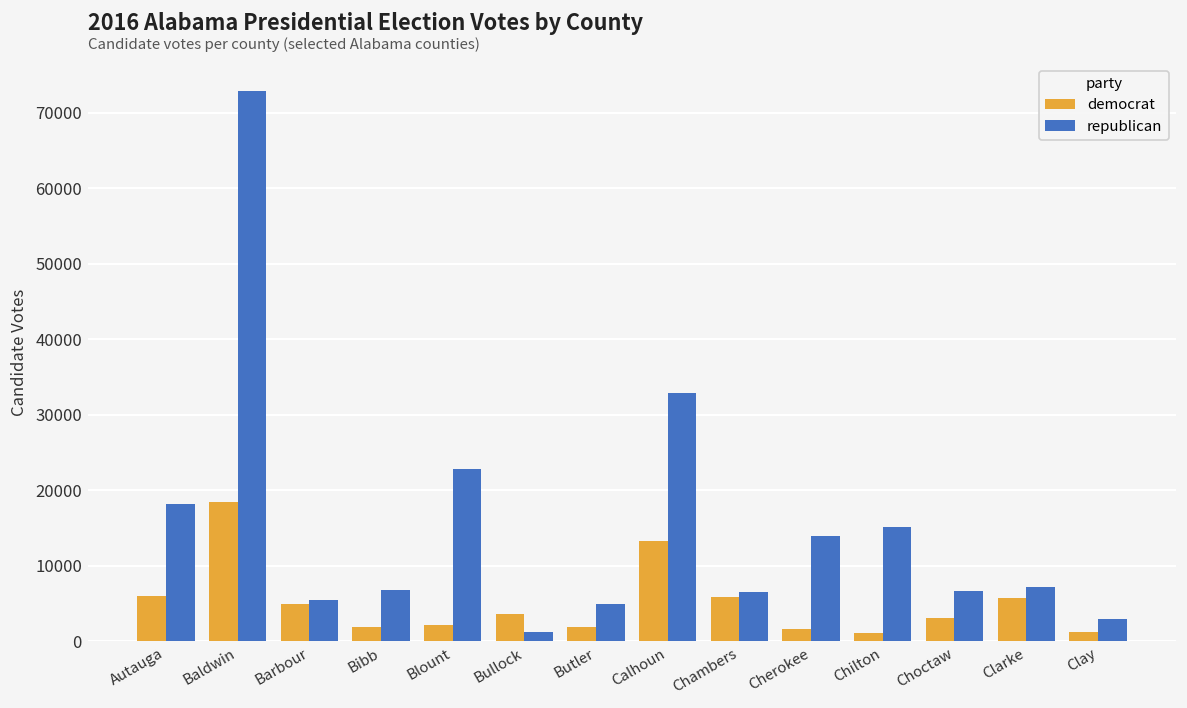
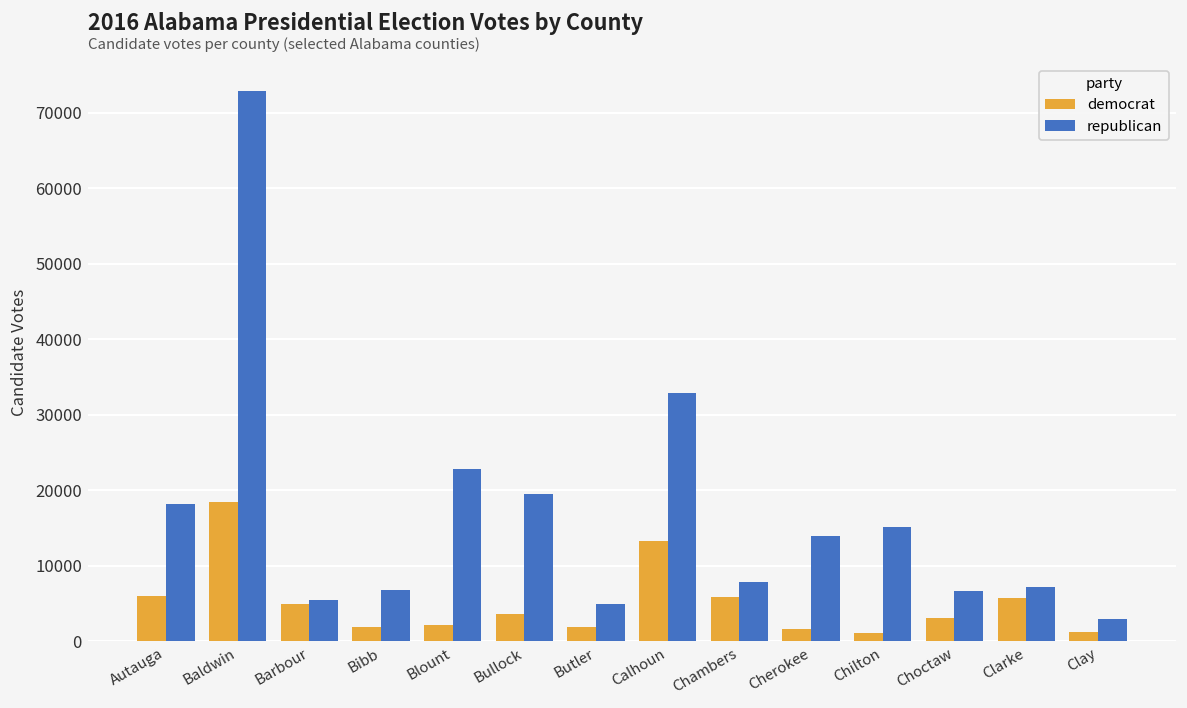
  {
    "democrat": {
      "Autauga": 6000,
      "Baldwin": 18000,
      "Barbour": 5000,
      "Bibb": 2000,
      "Blount": 2000,
      "Bullock": 4000,
      "Butler": 2000,
      "Calhoun": 13000,
      "Chambers": 6000,
      "Cherokee": 2000,
      "Chilton": 1000,
      "Choctaw": 3000,
      "Clarke": 6000,
      "Clay": 1000
    },
    "republican": {
      "Autauga": 18000,
      "Baldwin": 73000,
      "Barbour": 5000,
      "Bibb": 7000,
      "Blount": 23000,
-     "Bullock": 1000,
+     "Bullock": 19000,
      "Butler": 5000,
      "Calhoun": 33000,
-     "Chambers": 7000,
+     "Chambers": 8000,
      "Cherokee": 14000,
      "Chilton": 15000,
      "Choctaw": 7000,
      "Clarke": 7000,
      "Clay": 3000
    }
  }
